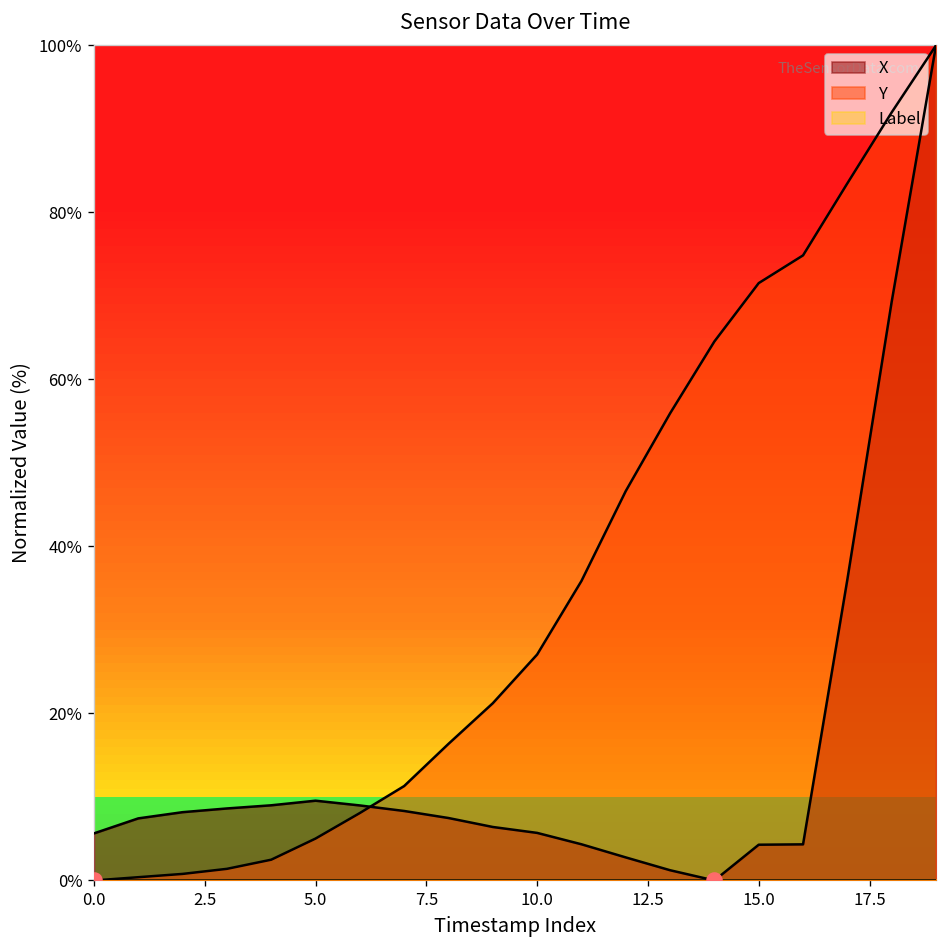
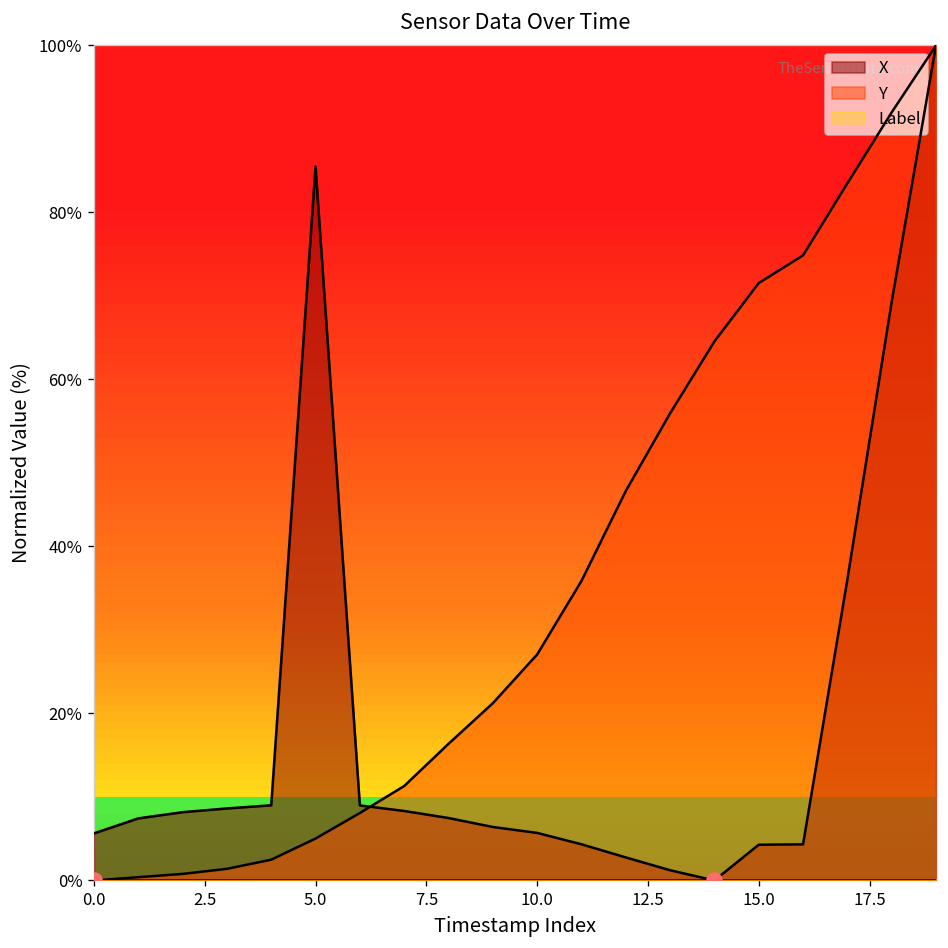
  {
    "X": {
      "0.0": "6%",
-     "5.0": "10%",
+     "5.0": "85%",
      "10.0": "6%",
      "15.0": "4%"
    },
    "Label": {
      "5.0": "0%",
      "10.0": "0%",
      "15.0": "0%"
    }
  }
